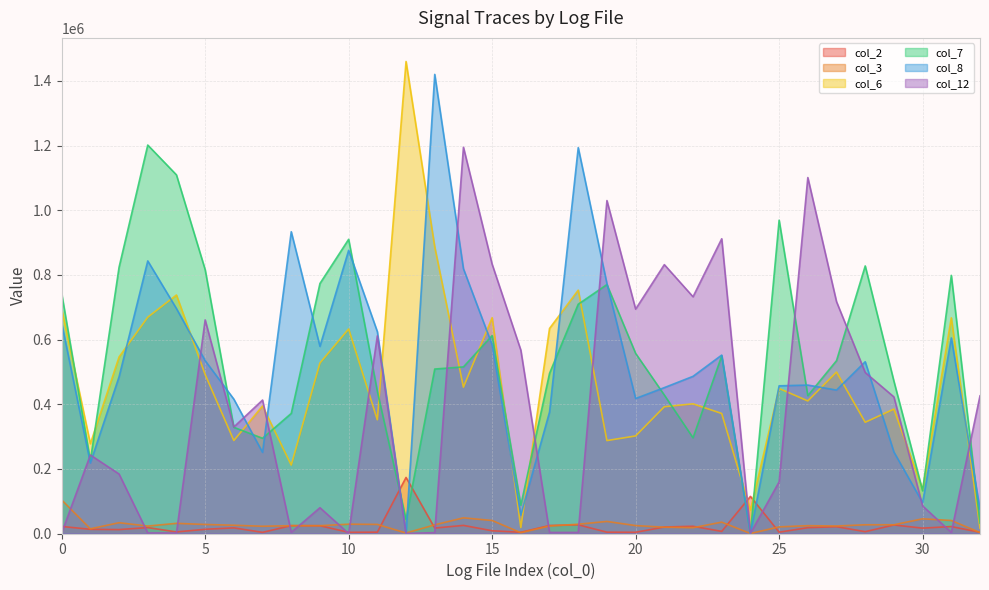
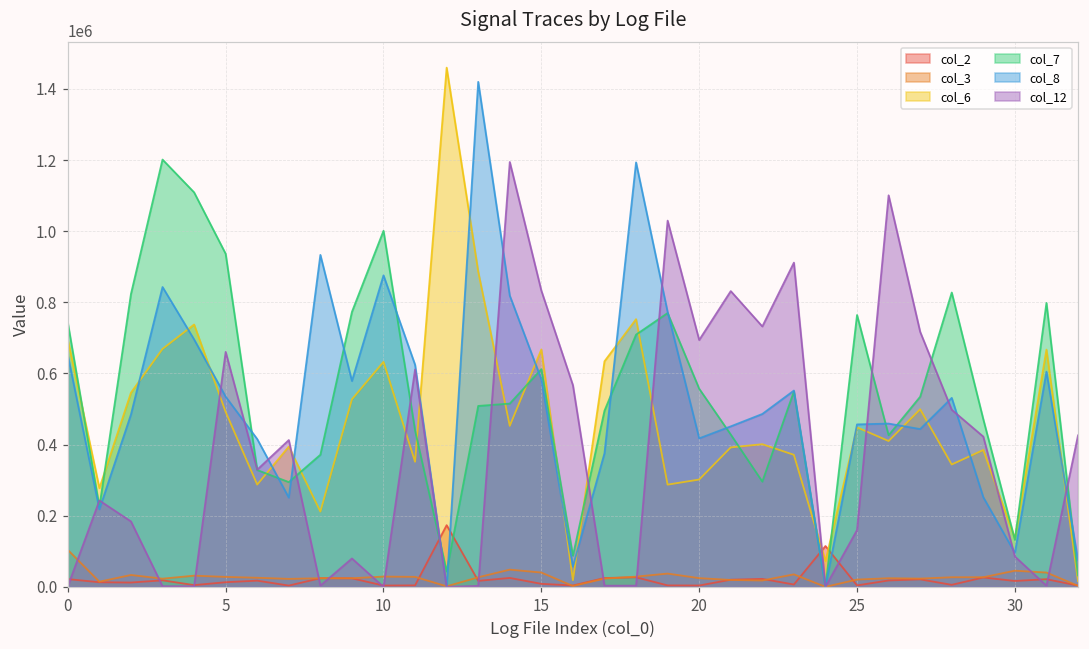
  {
    "col_7": {
      "0": 740000,
-     "5": 820000,
-     "10": 910000,
+     "5": 940000,
+     "10": 1000000,
      "15": 610000,
      "20": 560000,
-     "25": 970000
+     "25": 760000
    },
    "col_8": {
      "0": 650000,
      "5": 530000,
      "10": 880000,
      "15": 580000,
      "20": 420000,
      "25": 460000,
      "30": 100000
    },
    "col_12": {
      "0": 0,
      "5": 660000,
      "15": 830000,
      "20": 690000,
      "25": 160000,
      "30": 90000
    }
  }
